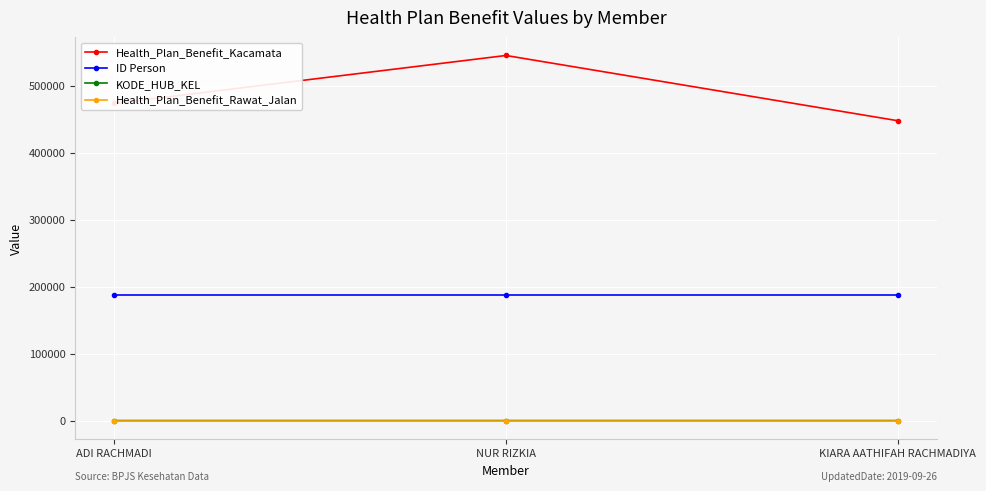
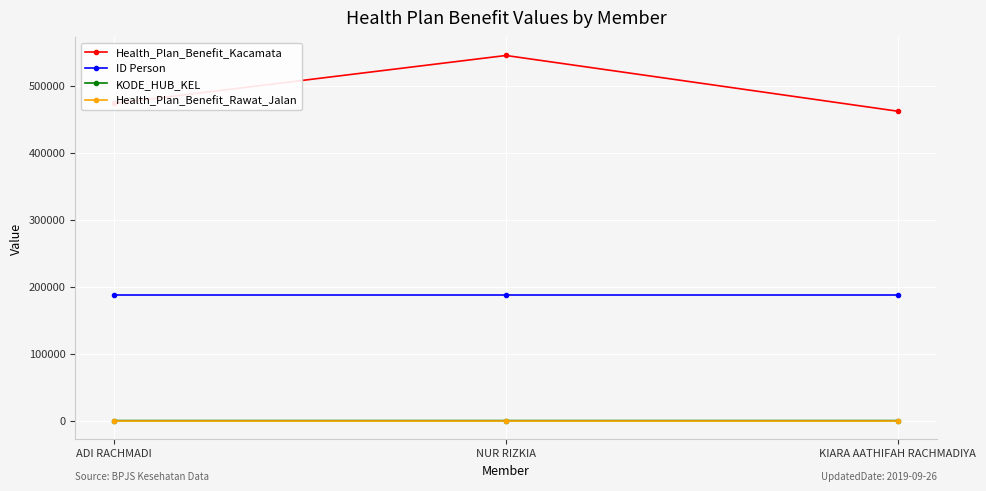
  {
    "Health_Plan_Benefit_Kacamata": {
      "NUR RIZKIA": 550000,
-     "KIARA AATHIFAH RACHMADIYA": 450000
+     "KIARA AATHIFAH RACHMADIYA": 460000
    },
    "ID Person": {
      "ADI RACHMADI": 190000,
      "NUR RIZKIA": 190000,
      "KIARA AATHIFAH RACHMADIYA": 190000
    },
    "Health_Plan_Benefit_Rawat_Jalan": {
      "ADI RACHMADI": 0,
      "NUR RIZKIA": 0,
      "KIARA AATHIFAH RACHMADIYA": 0
    }
  }
